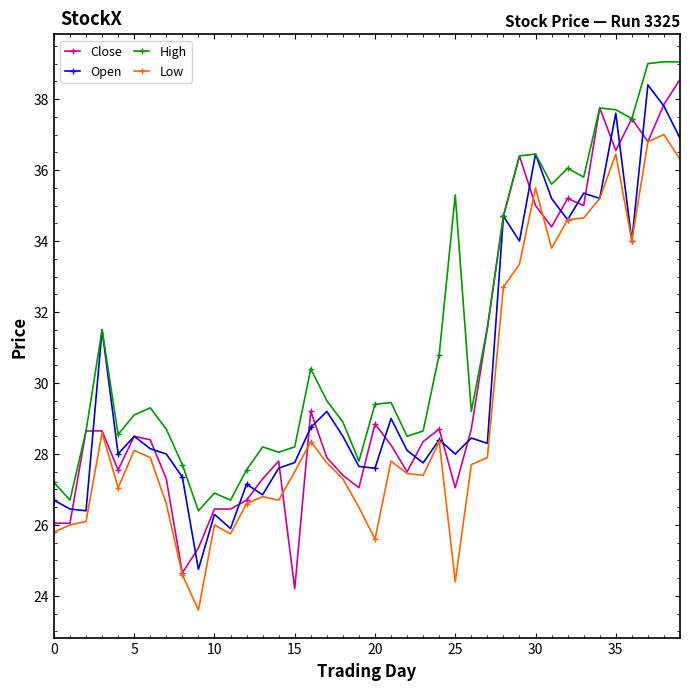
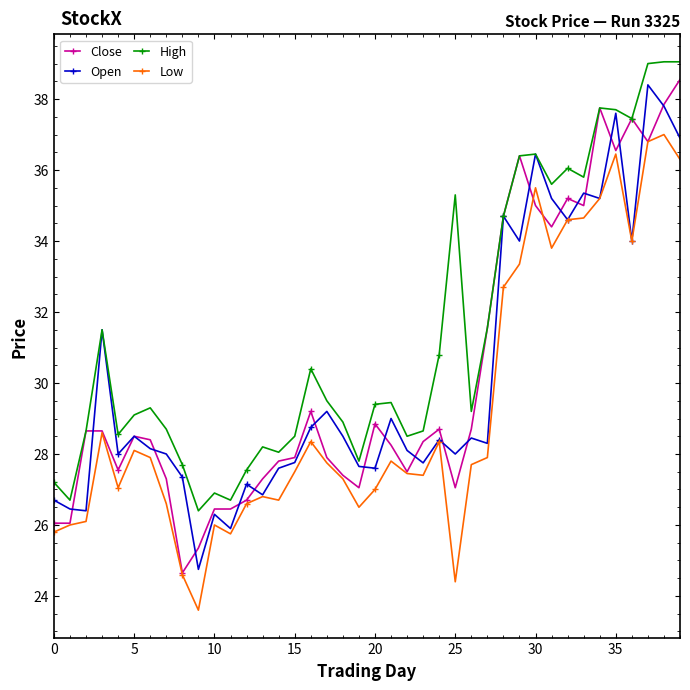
  {
    "Close": {
      "0": 26.1,
      "10": 26.5,
-     "15": 24.2,
+     "15": 27.9,
      "20": 28.9,
      "25": 27.1,
      "30": 35.0,
      "35": 36.6
    },
    "Open": {
      "0": 26.7,
      "10": 26.3,
      "15": 27.8,
      "20": 27.6,
      "25": 28.0,
      "35": 37.6
    },
    "High": {
      "0": 27.2,
      "5": 29.1,
      "10": 26.9,
-     "15": 28.2,
+     "15": 28.5,
      "20": 29.4,
      "25": 35.3,
      "35": 37.7
    },
    "Low": {
      "0": 25.8,
      "5": 28.1,
      "10": 26.0,
      "15": 27.5,
-     "20": 25.6,
+     "20": 27.0,
      "25": 24.4,
      "30": 35.5,
      "35": 36.5
    }
  }
